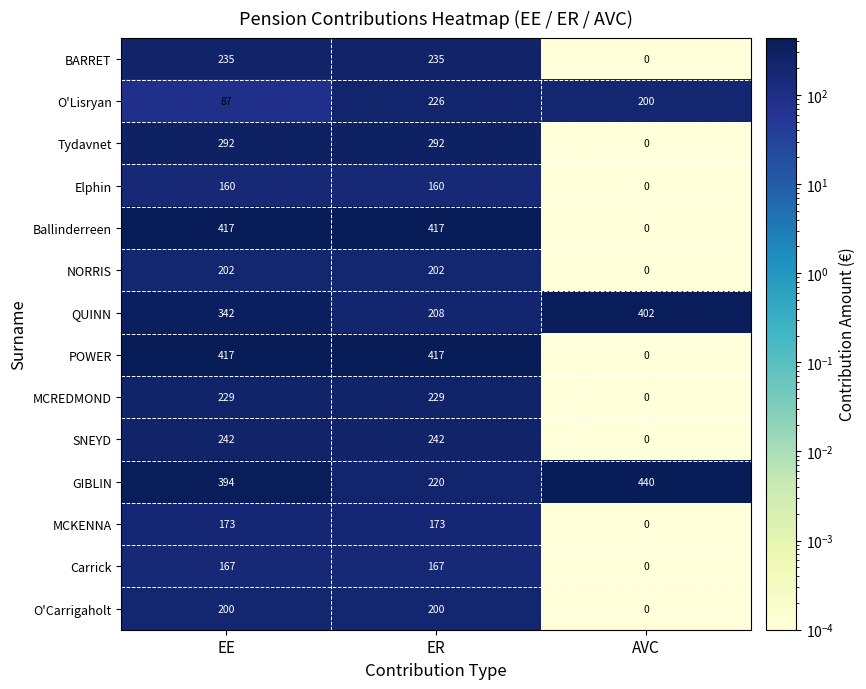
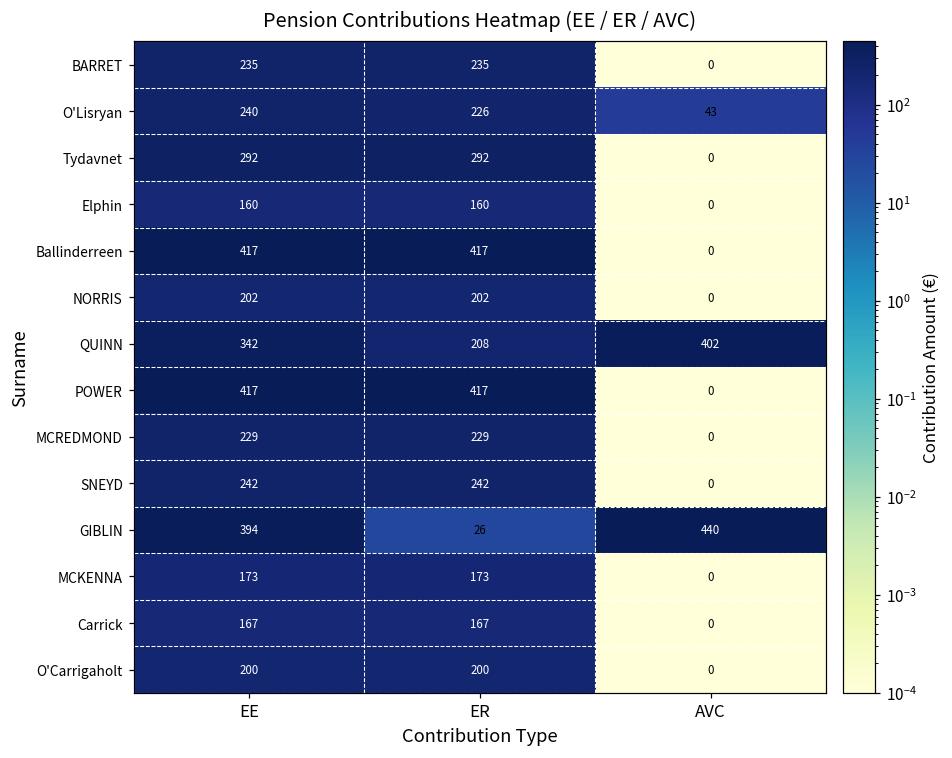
  {
    "BARRET": {
      "EE": 235,
      "ER": 235,
      "AVC": 0
    },
    "O'Lisryan": {
-     "EE": 87,
+     "EE": 240,
      "ER": 226,
-     "AVC": 200
+     "AVC": 43
    },
    "Tydavnet": {
      "EE": 292,
      "ER": 292,
      "AVC": 0
    },
    "Elphin": {
      "EE": 160,
      "ER": 160,
      "AVC": 0
    },
    "Ballinderreen": {
      "EE": 417,
      "ER": 417,
      "AVC": 0
    },
    "NORRIS": {
      "EE": 202,
      "ER": 202,
      "AVC": 0
    },
    "QUINN": {
      "EE": 342,
      "ER": 208,
      "AVC": 402
    },
    "POWER": {
      "EE": 417,
      "ER": 417,
      "AVC": 0
    },
    "MCREDMOND": {
      "EE": 229,
      "ER": 229,
      "AVC": 0
    },
    "SNEYD": {
      "EE": 242,
      "ER": 242,
      "AVC": 0
    },
    "GIBLIN": {
      "EE": 394,
-     "ER": 220,
+     "ER": 26,
      "AVC": 440
    },
    "MCKENNA": {
      "EE": 173,
      "ER": 173,
      "AVC": 0
    },
    "Carrick": {
      "EE": 167,
      "ER": 167,
      "AVC": 0
    },
    "O'Carrigaholt": {
      "EE": 200,
      "ER": 200,
      "AVC": 0
    }
  }
